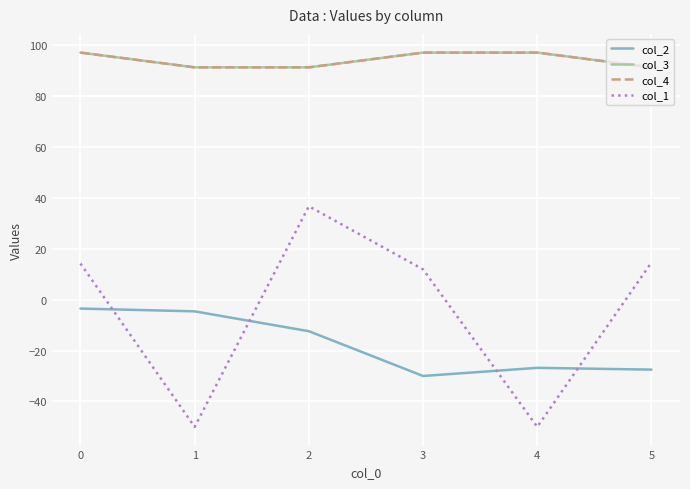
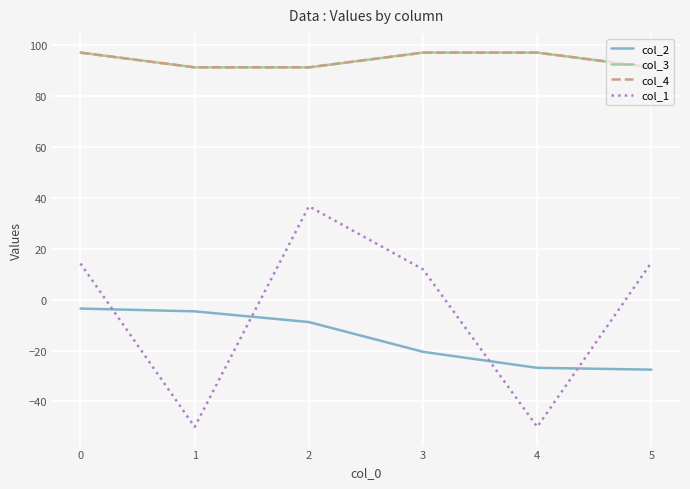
  {
    "col_2": {
      "0": -4,
      "1": -5,
-     "2": -12,
-     "3": -30,
+     "2": -9,
+     "3": -21,
      "4": -27,
      "5": -28
    },
    "col_4": {
      "0": 97,
      "1": 91,
      "2": 91,
      "3": 97,
      "4": 97
    },
    "col_1": {
      "0": 14,
      "1": -50,
      "2": 37,
      "3": 12,
      "4": -50,
      "5": 15
    }
  }
